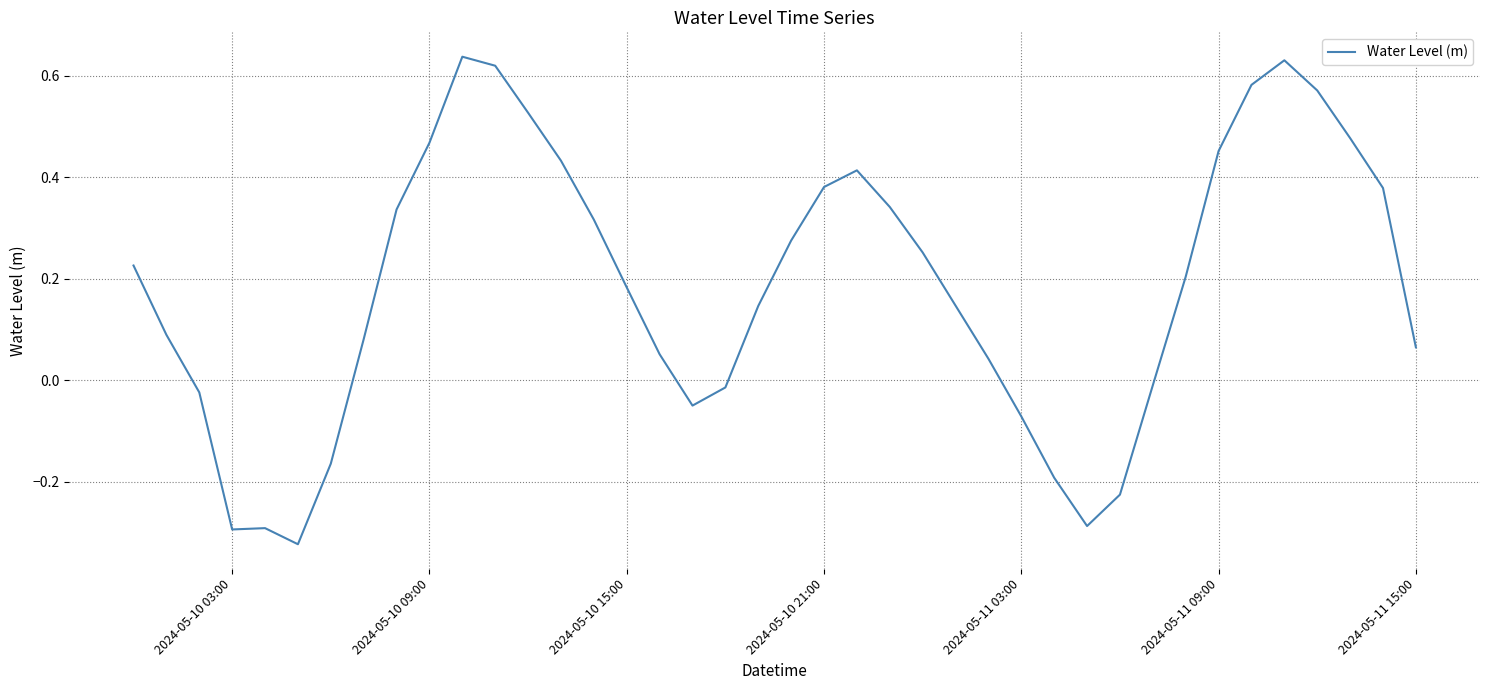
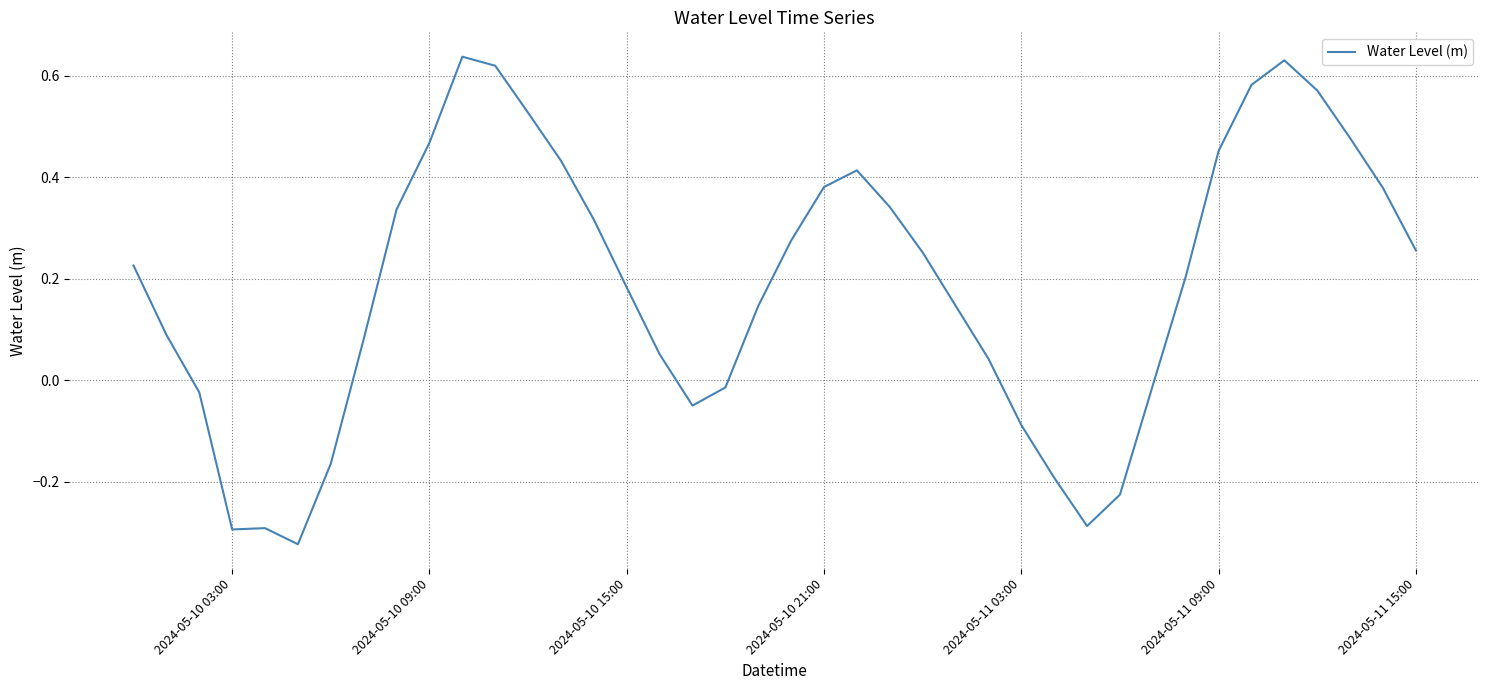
  {
    "2024-05-10 03:00": -0.29,
    "2024-05-10 09:00": 0.47,
    "2024-05-10 15:00": 0.18,
    "2024-05-10 21:00": 0.38,
-   "2024-05-11 03:00": -0.07,
+   "2024-05-11 03:00": -0.09,
    "2024-05-11 09:00": 0.45,
-   "2024-05-11 15:00": 0.06
+   "2024-05-11 15:00": 0.26
  }
